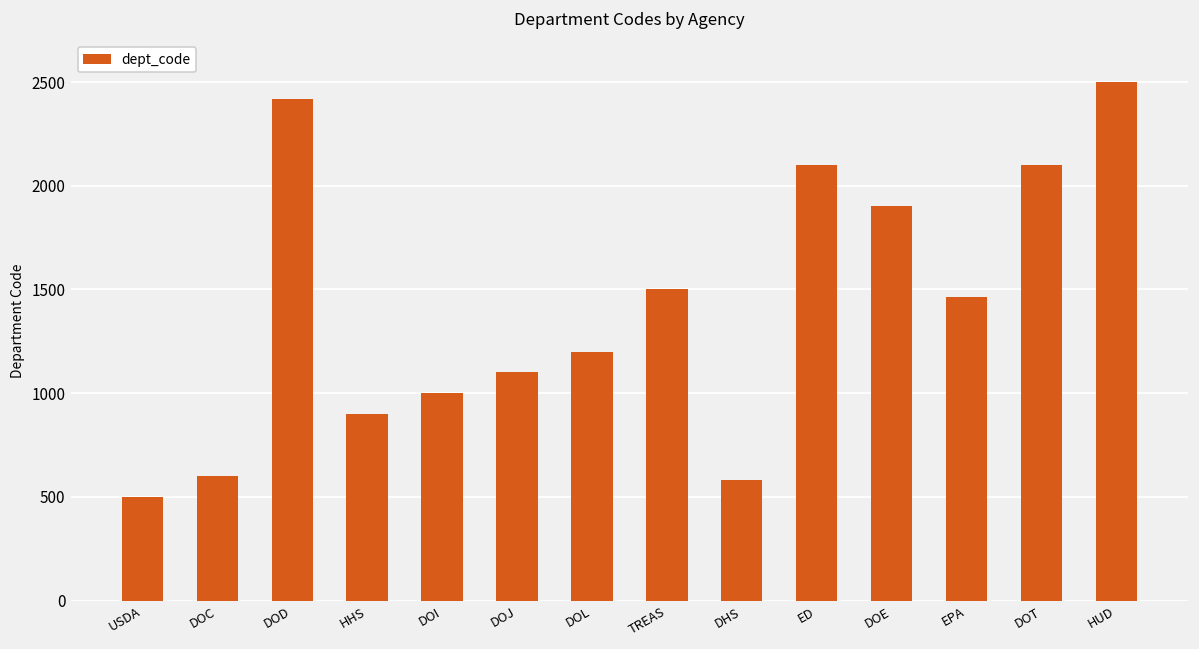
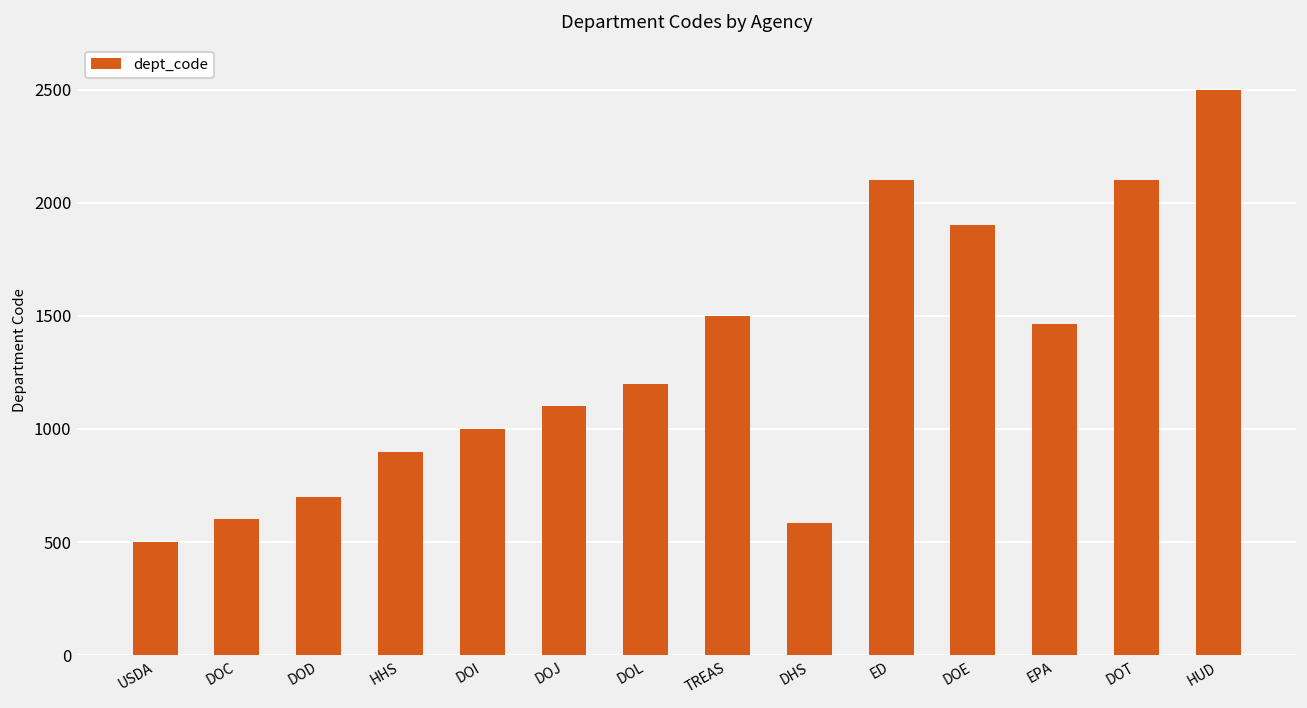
  {
    "USDA": 500,
    "DOC": 600,
-   "DOD": 2420,
+   "DOD": 700,
    "HHS": 900,
    "DOI": 1000,
    "DOJ": 1100,
    "DOL": 1200,
    "TREAS": 1500,
    "DHS": 580,
    "ED": 2100,
    "DOE": 1900,
    "EPA": 1470,
    "DOT": 2100,
    "HUD": 2500
  }
